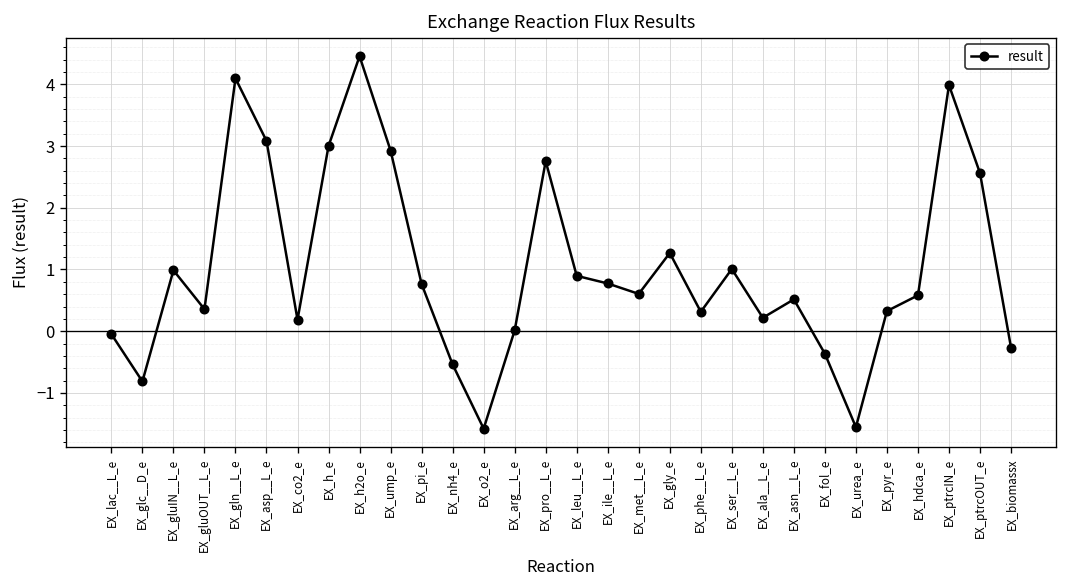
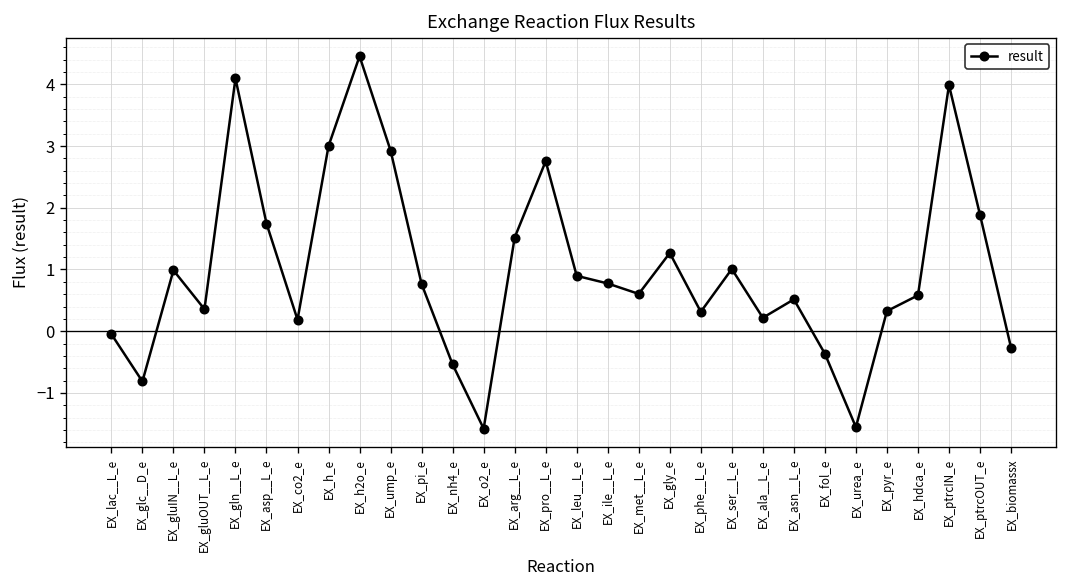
  {
    "EX_lac__L_e": 0.0,
    "EX_glc__D_e": -0.8,
    "EX_gluIN__L_e": 1.0,
    "EX_gluOUT__L_e": 0.4,
    "EX_gln__L_e": 4.1,
-   "EX_asp__L_e": 3.1,
+   "EX_asp__L_e": 1.7,
    "EX_co2_e": 0.2,
    "EX_h_e": 3.0,
    "EX_h2o_e": 4.5,
    "EX_ump_e": 2.9,
    "EX_pi_e": 0.8,
    "EX_nh4_e": -0.5,
    "EX_o2_e": -1.6,
-   "EX_arg__L_e": 0.0,
+   "EX_arg__L_e": 1.5,
    "EX_pro__L_e": 2.8,
    "EX_leu__L_e": 0.9,
    "EX_ile__L_e": 0.8,
    "EX_met__L_e": 0.6,
    "EX_gly_e": 1.3,
    "EX_phe__L_e": 0.3,
    "EX_ser__L_e": 1.0,
    "EX_ala__L_e": 0.2,
    "EX_asn__L_e": 0.5,
    "EX_fol_e": -0.4,
    "EX_urea_e": -1.6,
    "EX_pyr_e": 0.3,
    "EX_hdca_e": 0.6,
    "EX_ptrcIN_e": 4.0,
-   "EX_ptrcOUT_e": 2.6,
+   "EX_ptrcOUT_e": 1.9,
    "EX_biomassx": -0.3
  }
